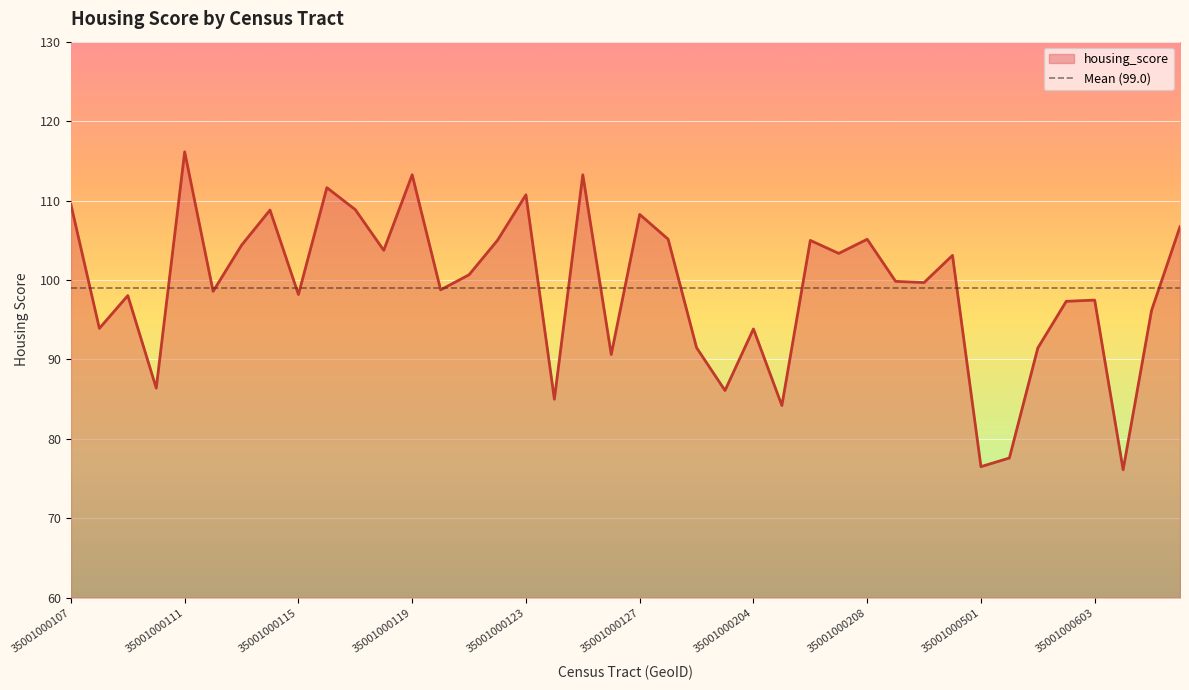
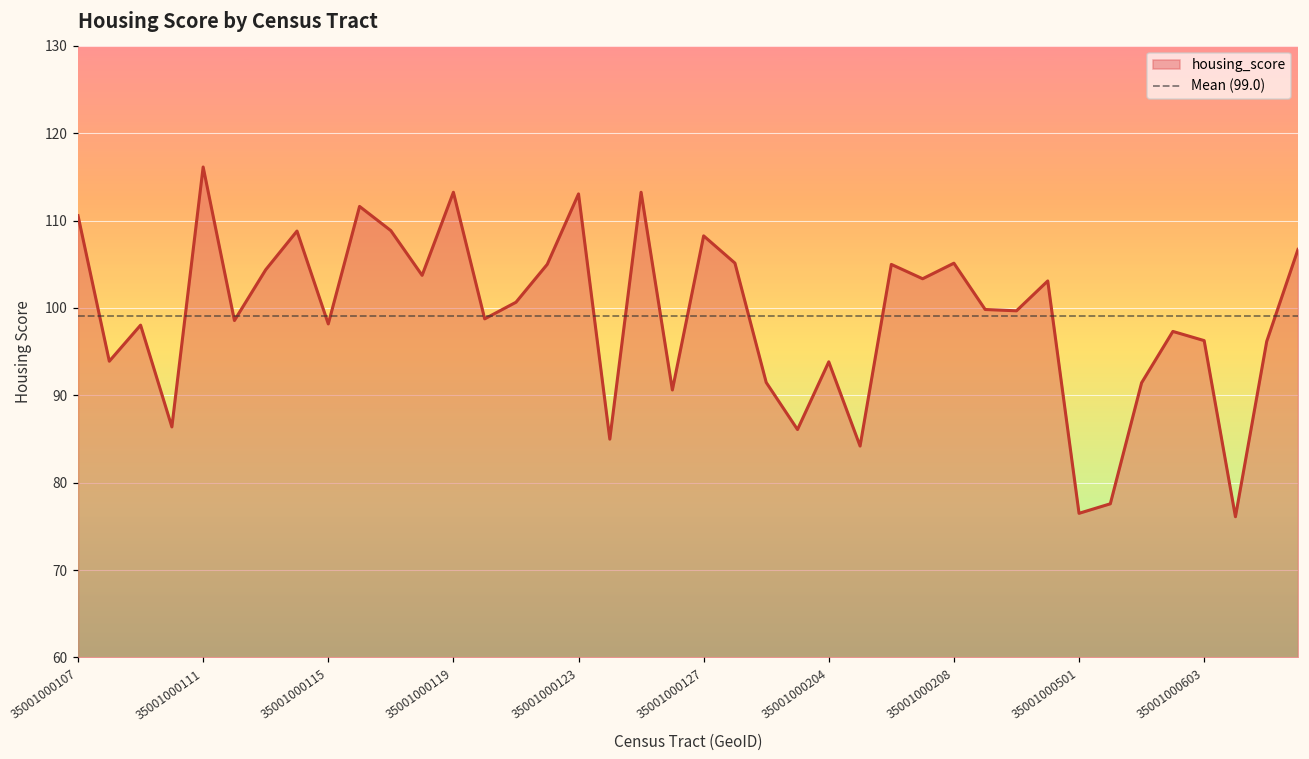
  {
-   "35001000107": 109,
+   "35001000107": 111,
    "35001000111": 116,
    "35001000115": 98,
    "35001000119": 113,
-   "35001000123": 111,
+   "35001000123": 113,
    "35001000127": 108,
    "35001000204": 94,
    "35001000208": 105,
    "35001000501": 76,
-   "35001000603": 97
+   "35001000603": 96
  }
